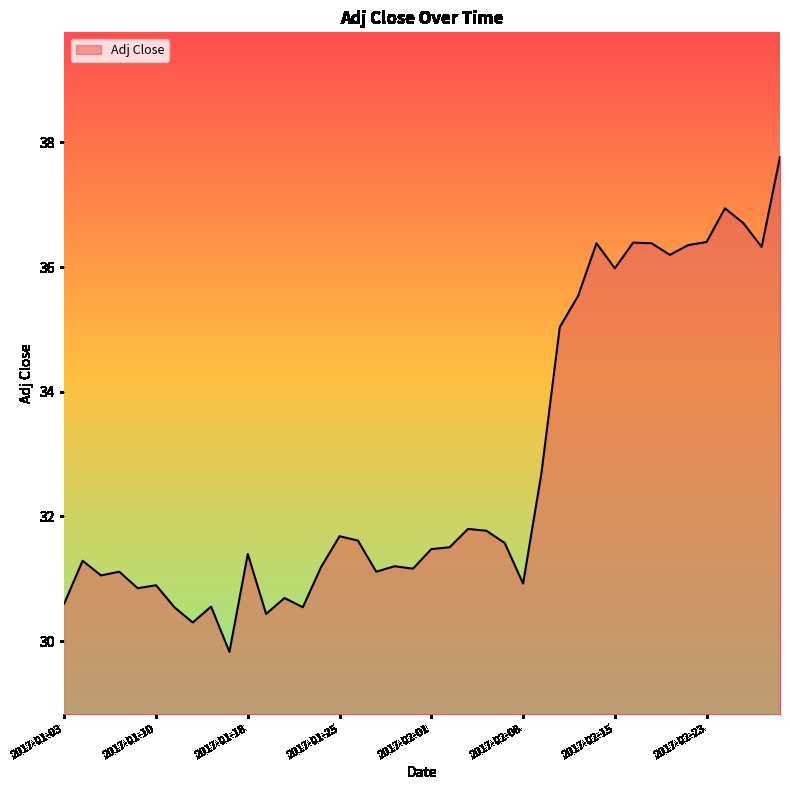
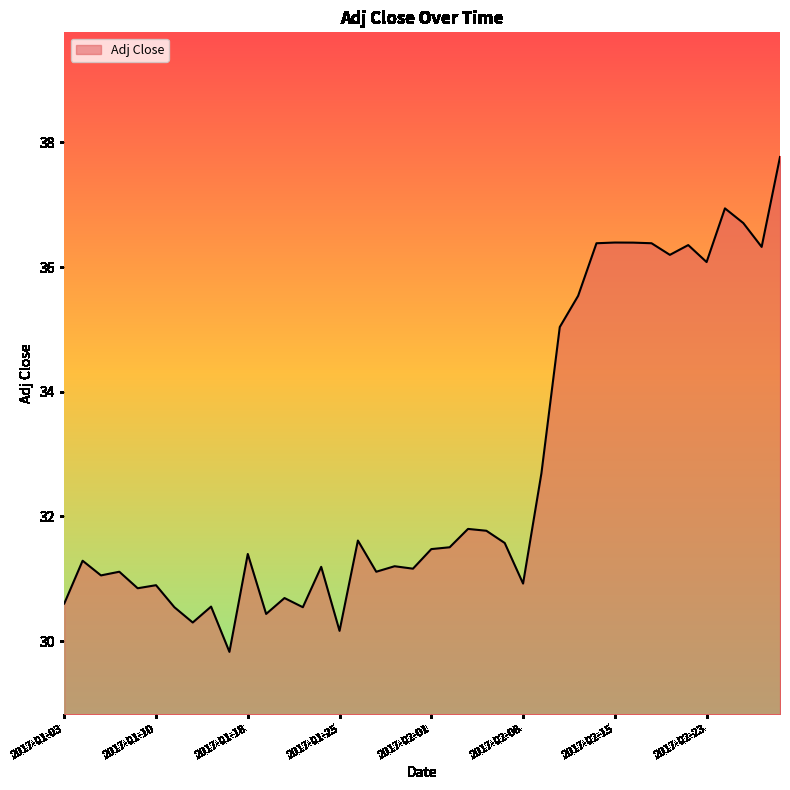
  {
    "2017-01-03": 30.6,
    "2017-01-10": 30.9,
    "2017-01-18": 31.4,
-   "2017-01-25": 31.7,
+   "2017-01-25": 30.2,
    "2017-02-01": 31.5,
    "2017-02-08": 30.9,
-   "2017-02-15": 36.0,
-   "2017-02-23": 36.4
+   "2017-02-15": 36.4,
+   "2017-02-23": 36.1
  }
